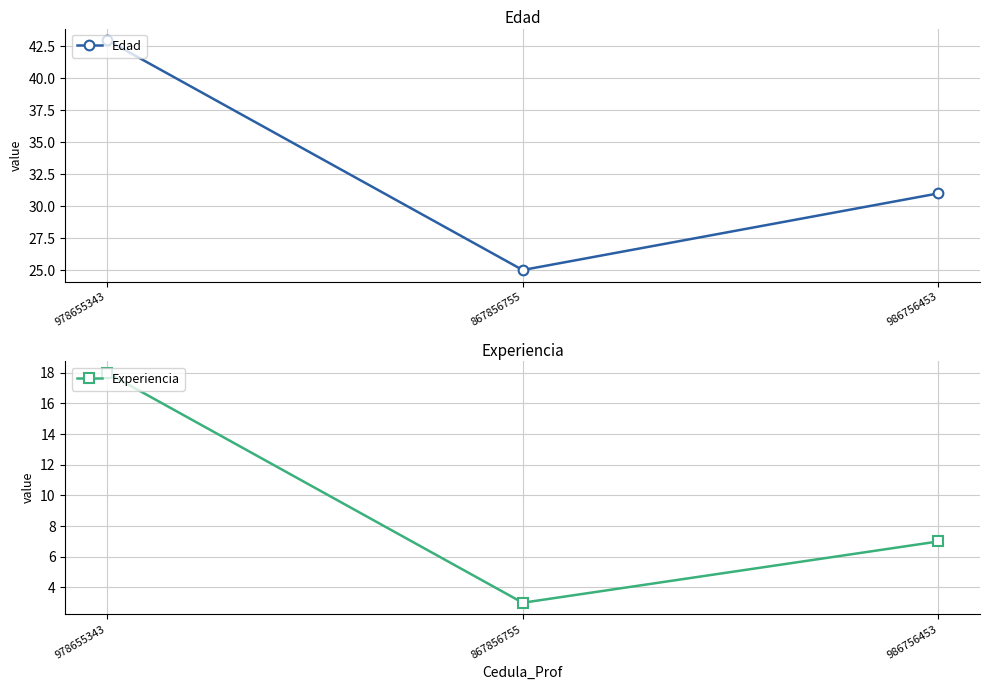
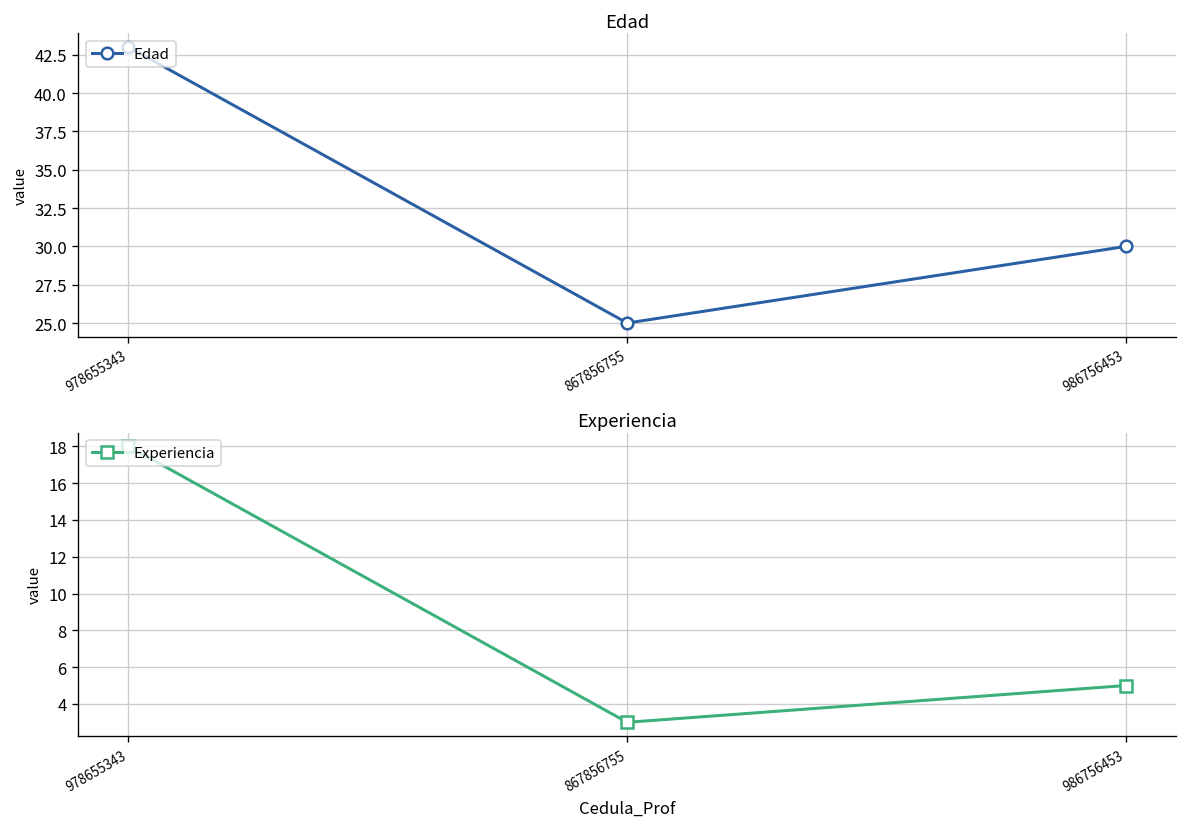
  {
    "Edad": {
      "867856755": 25,
-     "986756453": 31
+     "986756453": 30
    },
    "Experiencia": {
      "867856755": 3,
-     "986756453": 7
+     "986756453": 5
    }
  }
